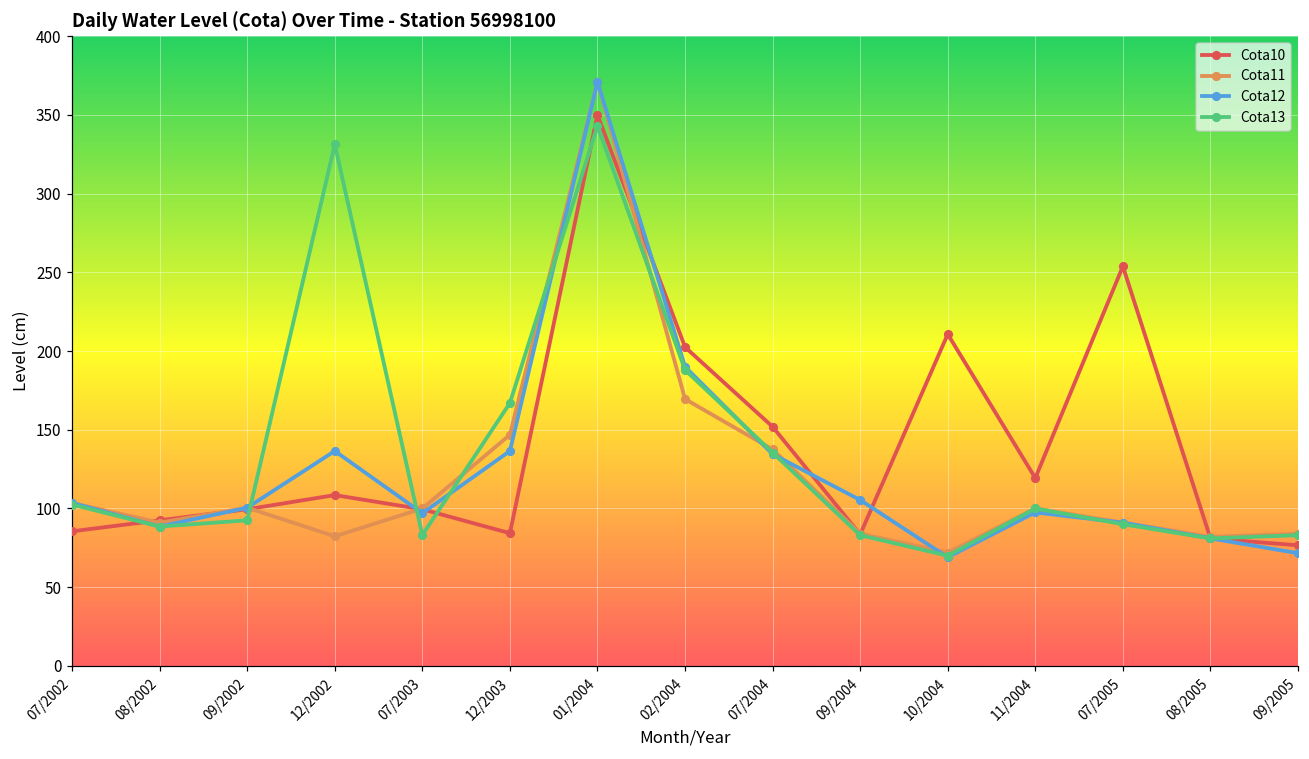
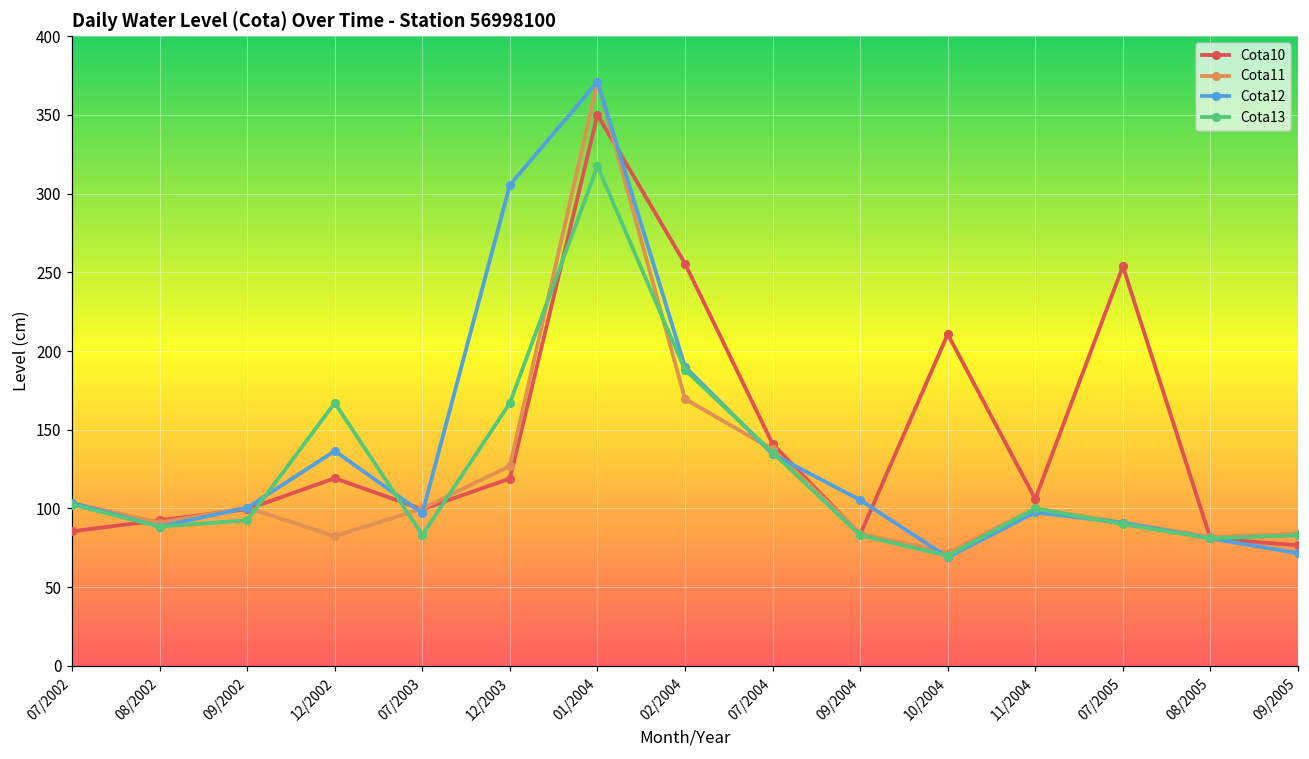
  {
    "Cota10": {
      "07/2002": 86,
-     "12/2002": 109,
-     "12/2003": 84,
+     "12/2002": 119,
+     "12/2003": 119,
      "01/2004": 350,
-     "02/2004": 203,
-     "07/2004": 152,
+     "02/2004": 256,
+     "07/2004": 141,
      "10/2004": 211,
-     "11/2004": 119,
+     "11/2004": 106,
      "07/2005": 254,
      "09/2005": 77
    },
    "Cota11": {
      "12/2002": 82,
-     "12/2003": 147,
+     "12/2003": 127,
      "02/2004": 170,
      "07/2004": 138,
      "10/2004": 72
    },
    "Cota12": {
      "12/2002": 137,
      "07/2003": 97,
-     "12/2003": 137,
+     "12/2003": 306,
      "02/2004": 190,
      "09/2004": 105,
      "11/2004": 98,
      "09/2005": 72
    },
    "Cota13": {
      "09/2002": 93,
-     "12/2002": 331,
+     "12/2002": 167,
      "07/2003": 83,
      "12/2003": 167,
-     "01/2004": 343,
+     "01/2004": 317,
      "02/2004": 188
    }
  }
